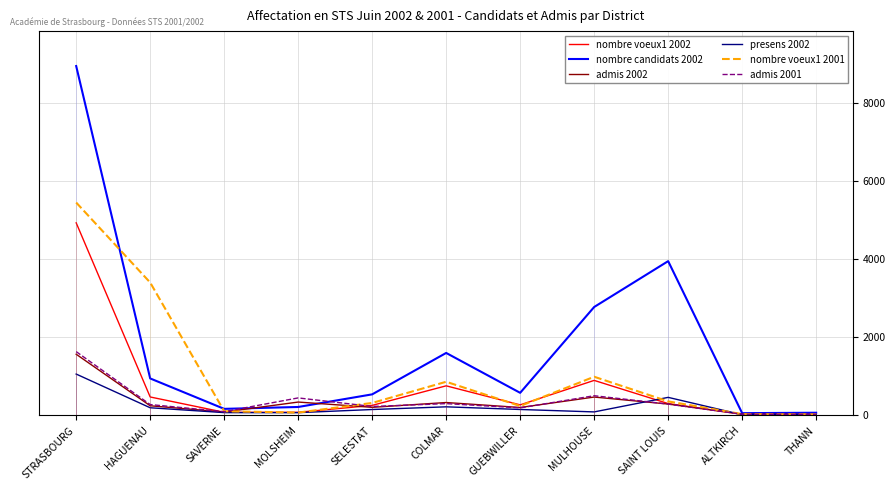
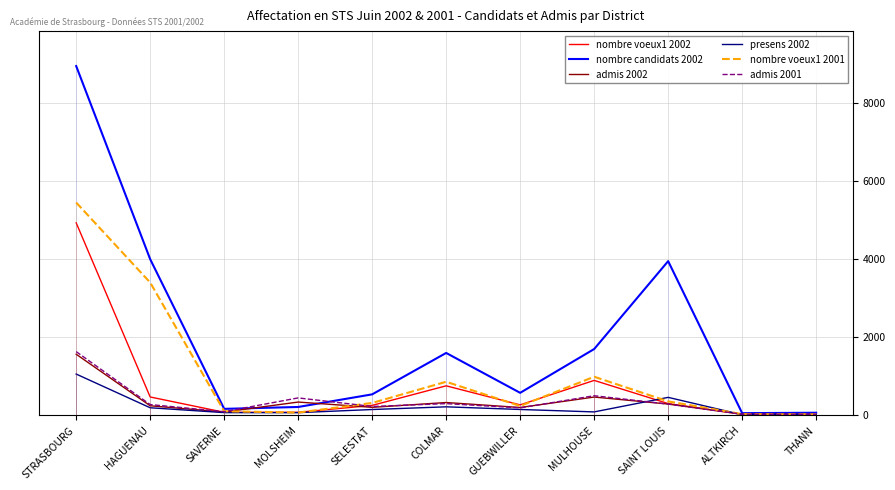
  {
    "nombre voeux1 2002": {
      "STRASBOURG": 4900,
      "HAGUENAU": 500,
      "COLMAR": 800,
      "MULHOUSE": 900
    },
    "nombre candidats 2002": {
      "STRASBOURG": 8900,
-     "HAGUENAU": 900,
+     "HAGUENAU": 4000,
      "MOLSHEIM": 200,
      "SELESTAT": 500,
      "COLMAR": 1600,
      "GUEBWILLER": 600,
-     "MULHOUSE": 2800,
+     "MULHOUSE": 1700,
      "SAINT LOUIS": 3900
    },
    "admis 2002": {
      "STRASBOURG": 1600,
      "MOLSHEIM": 300
    },
    "presens 2002": {
      "STRASBOURG": 1100,
      "COLMAR": 200,
      "MULHOUSE": 100,
      "SAINT LOUIS": 500
    },
    "nombre voeux1 2001": {
      "STRASBOURG": 5400,
      "HAGUENAU": 3400,
      "COLMAR": 900,
      "MULHOUSE": 1000
    },
    "admis 2001": {
      "STRASBOURG": 1600,
      "MOLSHEIM": 400
    }
  }
